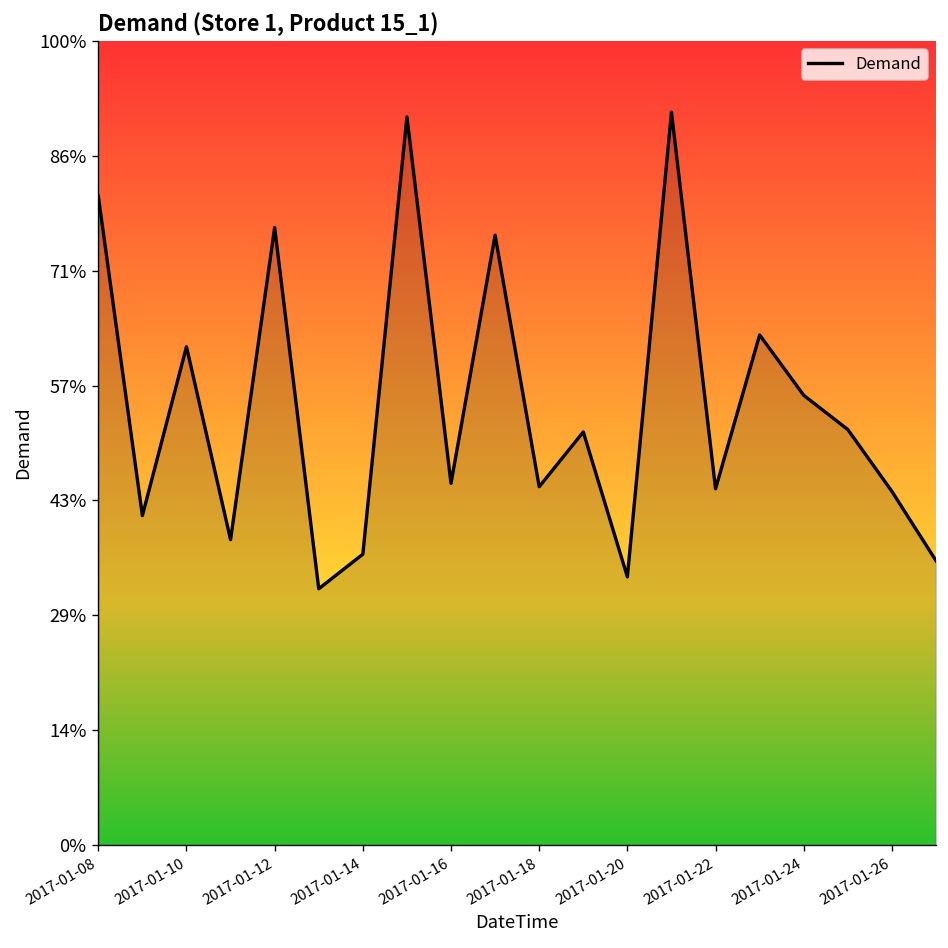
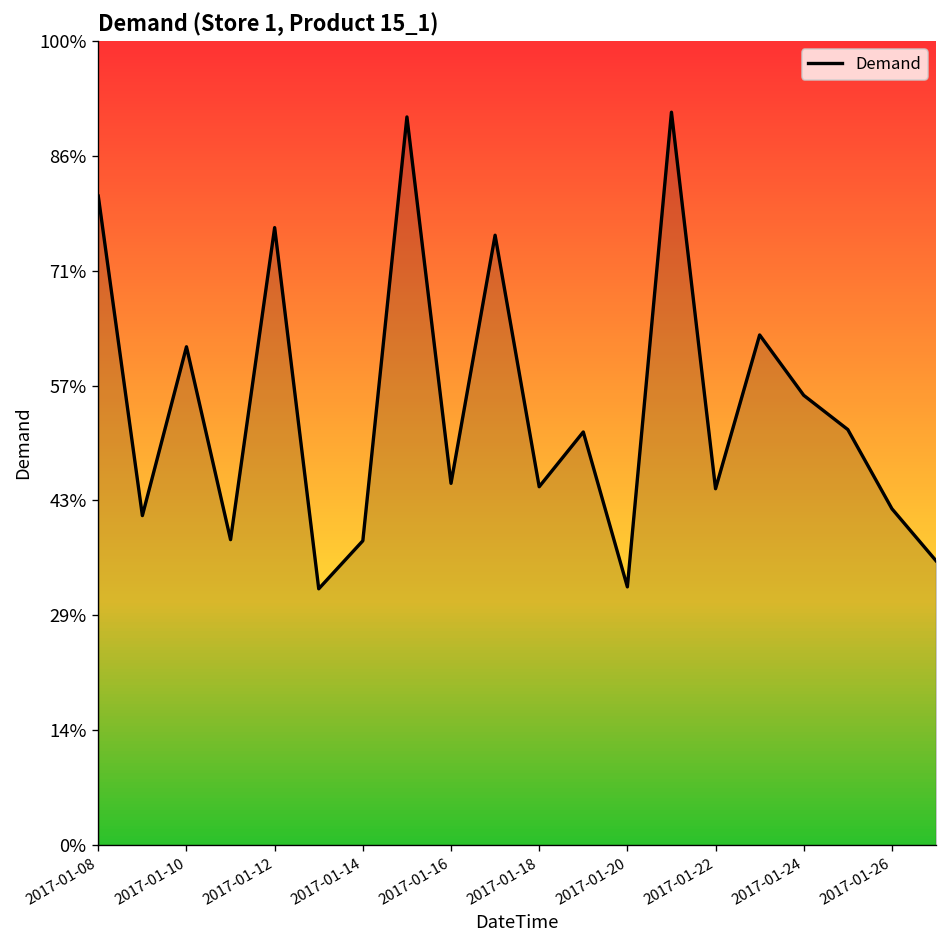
  {
    "2017-01-08": "81%",
    "2017-01-10": "62%",
    "2017-01-12": "77%",
-   "2017-01-14": "36%",
+   "2017-01-14": "38%",
    "2017-01-16": "45%",
    "2017-01-18": "45%",
-   "2017-01-20": "33%",
+   "2017-01-20": "32%",
    "2017-01-22": "44%",
    "2017-01-24": "56%",
-   "2017-01-26": "44%"
+   "2017-01-26": "42%"
  }
